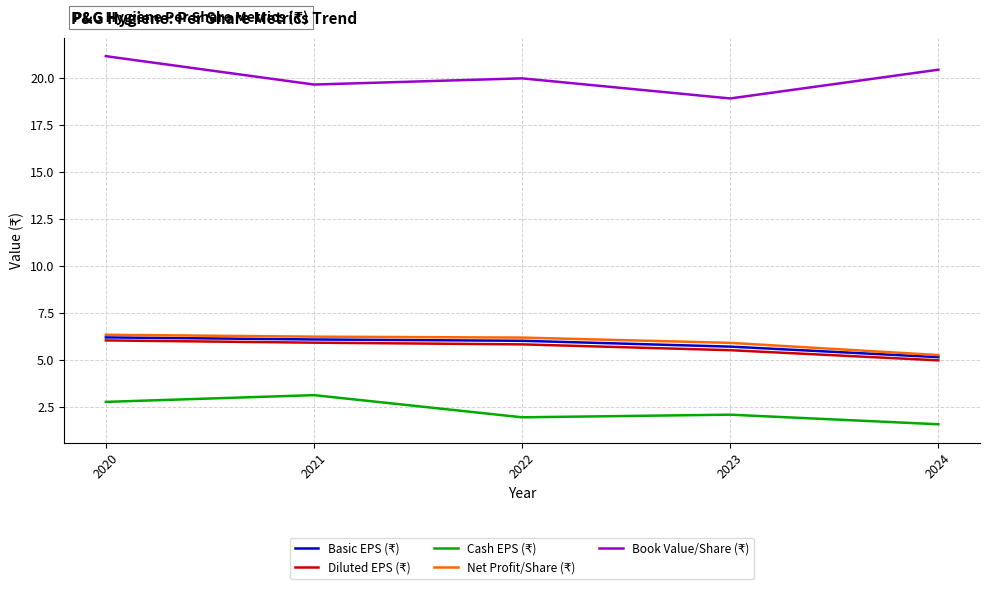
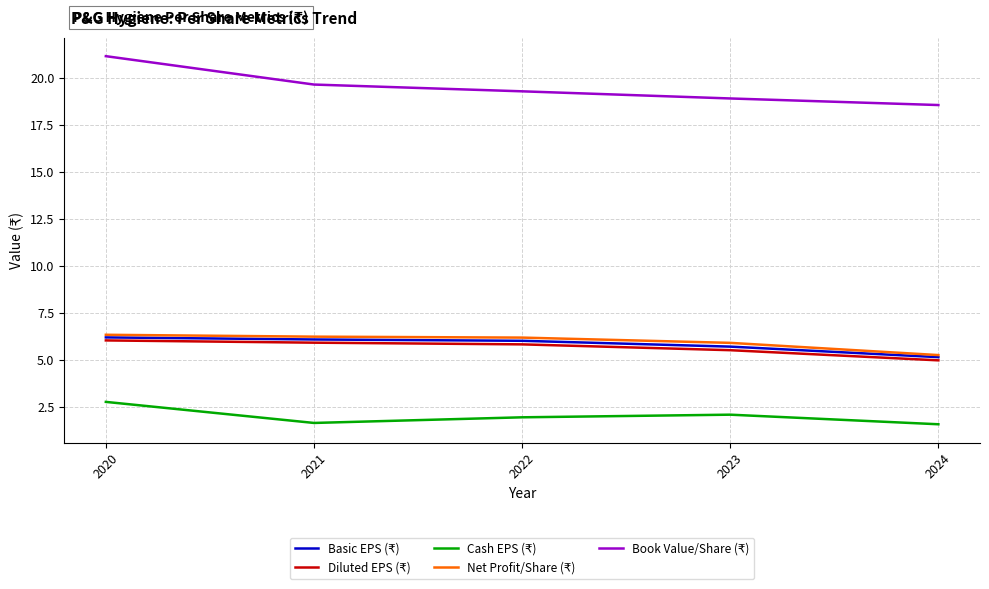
  {
    "Basic EPS (₹)": {
      "2020": 6.2,
      "2021": 6.1,
      "2022": 6.0,
      "2023": 5.7
    },
    "Diluted EPS (₹)": {
      "2020": 6.0,
      "2021": 5.9,
      "2022": 5.8,
      "2023": 5.5,
      "2024": 5.0
    },
    "Cash EPS (₹)": {
      "2020": 2.8,
-     "2021": 3.1,
+     "2021": 1.6,
      "2022": 1.9,
      "2023": 2.1,
      "2024": 1.6
    },
    "Net Profit/Share (₹)": {
      "2020": 6.3,
      "2021": 6.2,
      "2022": 6.2,
      "2023": 5.9
    },
    "Book Value/Share (₹)": {
      "2020": 21.1,
      "2021": 19.6,
-     "2022": 20.0,
+     "2022": 19.3,
      "2023": 18.9,
-     "2024": 20.4
+     "2024": 18.5
    }
  }
